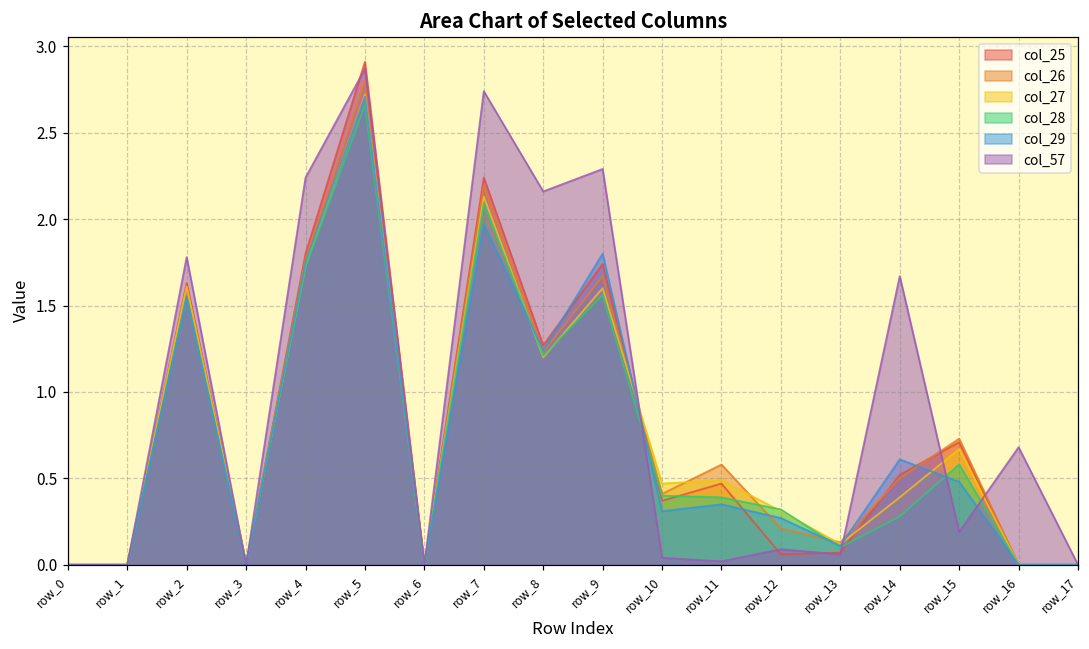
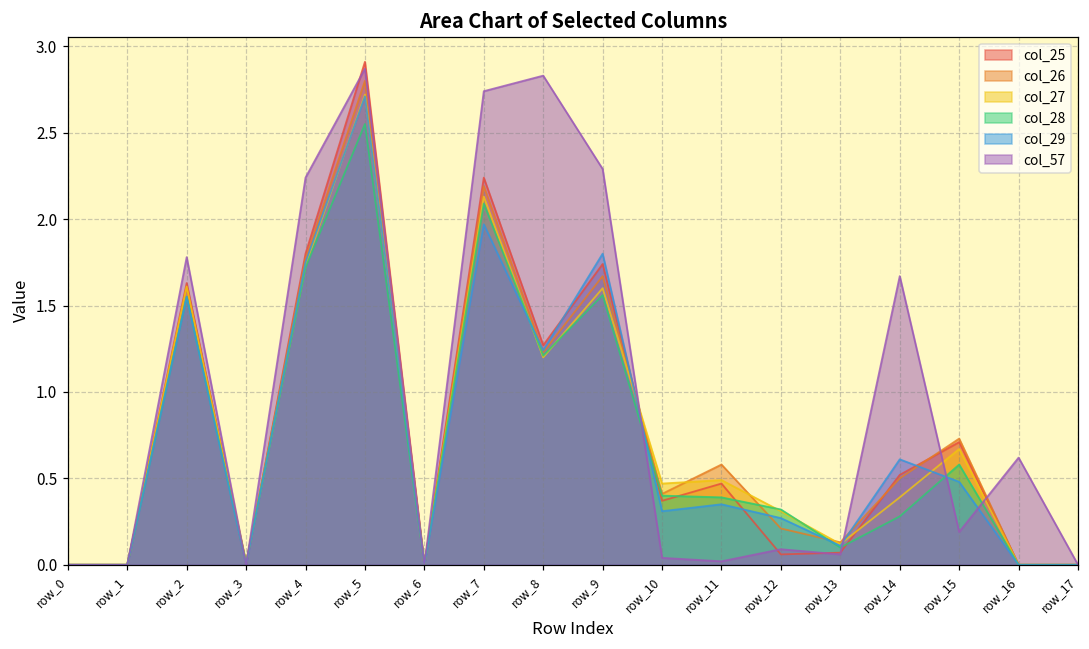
  {
    "col_28": {
-     "row_5": 2.66,
+     "row_5": 2.55,
      "row_7": 2.09,
      "row_9": 1.56,
      "row_11": 0.39,
      "row_14": 0.28,
      "row_15": 0.58
    },
    "col_29": {
      "row_4": 1.75,
      "row_7": 1.97,
      "row_9": 1.80,
      "row_10": 0.31,
      "row_11": 0.35,
      "row_12": 0.27,
      "row_14": 0.61,
      "row_15": 0.48
    },
    "col_57": {
      "row_2": 1.78,
      "row_4": 2.24,
      "row_5": 2.87,
      "row_7": 2.74,
-     "row_8": 2.16,
+     "row_8": 2.83,
      "row_9": 2.29,
      "row_10": 0.04,
      "row_11": 0.02,
      "row_12": 0.09,
      "row_14": 1.67,
      "row_15": 0.19,
-     "row_16": 0.68
+     "row_16": 0.62
    }
  }
